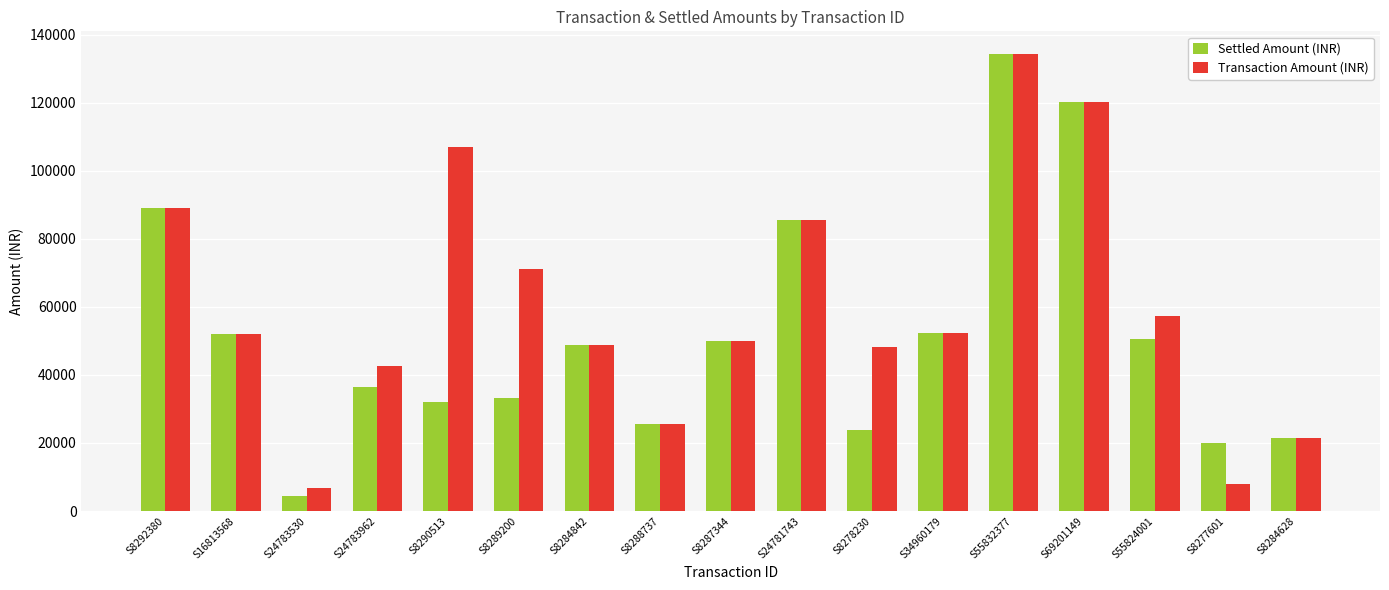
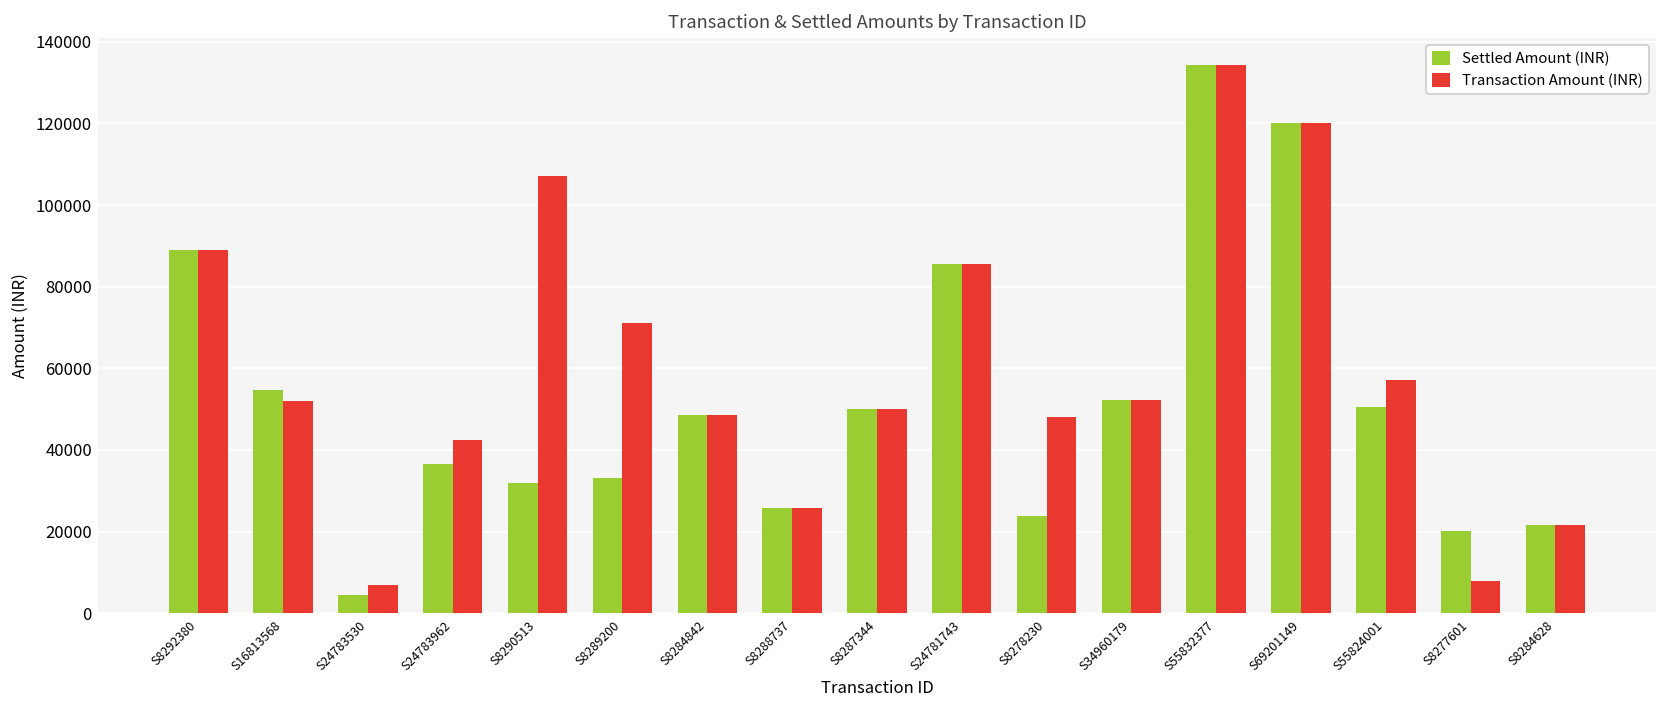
  {
    "Settled Amount (INR)": {
      "S8292380": 89000,
-     "S16813568": 52000,
+     "S16813568": 55000,
      "S24783530": 4000,
      "S24783962": 37000,
      "S8290513": 32000,
      "S8289200": 33000,
      "S8284842": 49000,
      "S8288737": 26000,
      "S8287344": 50000,
      "S24781743": 85000,
      "S8278230": 24000,
      "S34960179": 52000,
      "S55832377": 134000,
      "S69201149": 120000,
      "S55824001": 51000,
      "S8277601": 20000,
      "S8284628": 22000
    },
    "Transaction Amount (INR)": {
      "S8292380": 89000,
      "S16813568": 52000,
      "S24783530": 7000,
      "S24783962": 43000,
      "S8290513": 107000,
      "S8289200": 71000,
      "S8284842": 49000,
      "S8288737": 26000,
      "S8287344": 50000,
      "S24781743": 85000,
      "S8278230": 48000,
      "S34960179": 52000,
      "S55832377": 134000,
      "S69201149": 120000,
      "S55824001": 57000,
      "S8277601": 8000,
      "S8284628": 22000
    }
  }
